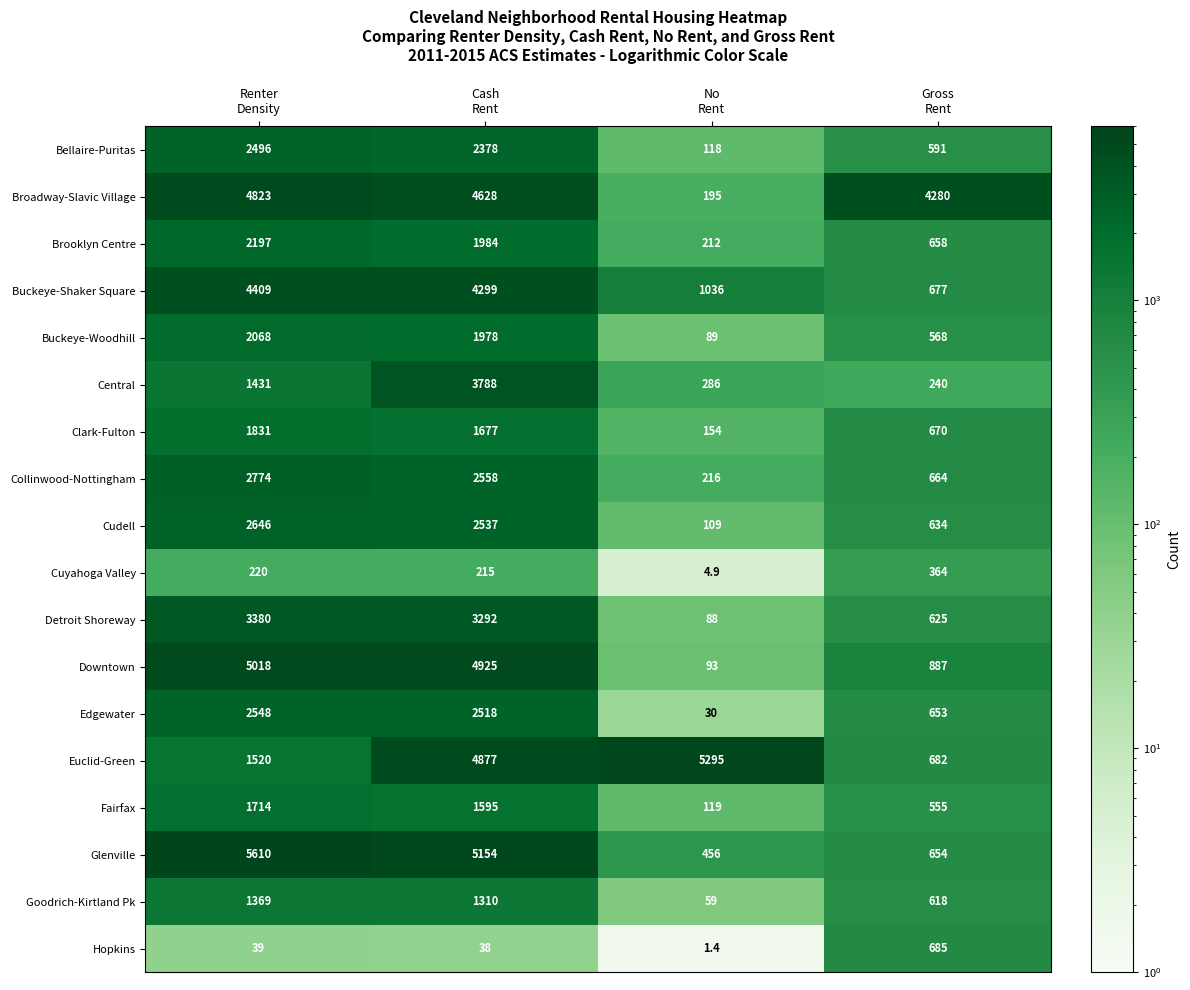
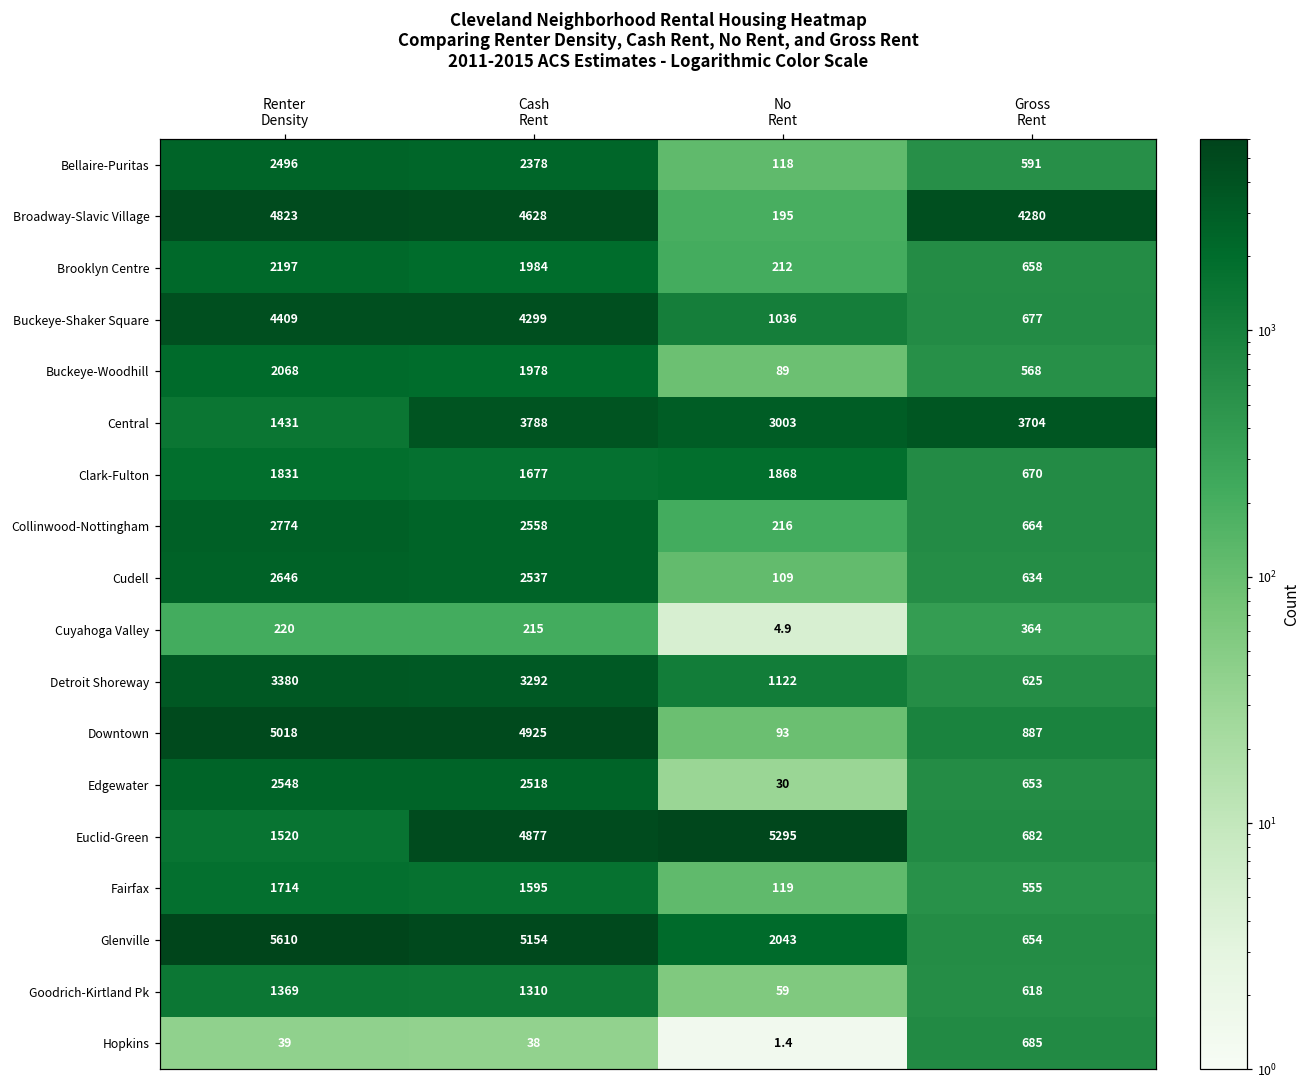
  {
    "Bellaire-Puritas": {
      "Renter Density": 2496,
      "Cash Rent": 2378,
      "No Rent": 118,
      "Gross Rent": 591
    },
    "Broadway-Slavic Village": {
      "Renter Density": 4823,
      "Cash Rent": 4628,
      "No Rent": 195,
      "Gross Rent": 4280
    },
    "Brooklyn Centre": {
      "Renter Density": 2197,
      "Cash Rent": 1984,
      "No Rent": 212,
      "Gross Rent": 658
    },
    "Buckeye-Shaker Square": {
      "Renter Density": 4409,
      "Cash Rent": 4299,
      "No Rent": 1036,
      "Gross Rent": 677
    },
    "Buckeye-Woodhill": {
      "Renter Density": 2068,
      "Cash Rent": 1978,
      "No Rent": 89,
      "Gross Rent": 568
    },
    "Central": {
      "Renter Density": 1431,
      "Cash Rent": 3788,
-     "No Rent": 286,
-     "Gross Rent": 240
+     "No Rent": 3003,
+     "Gross Rent": 3704
    },
    "Clark-Fulton": {
      "Renter Density": 1831,
      "Cash Rent": 1677,
-     "No Rent": 154,
+     "No Rent": 1868,
      "Gross Rent": 670
    },
    "Collinwood-Nottingham": {
      "Renter Density": 2774,
      "Cash Rent": 2558,
      "No Rent": 216,
      "Gross Rent": 664
    },
    "Cudell": {
      "Renter Density": 2646,
      "Cash Rent": 2537,
      "No Rent": 109,
      "Gross Rent": 634
    },
    "Cuyahoga Valley": {
      "Renter Density": 220,
      "Cash Rent": 215,
      "No Rent": 4.9,
      "Gross Rent": 364
    },
    "Detroit Shoreway": {
      "Renter Density": 3380,
      "Cash Rent": 3292,
-     "No Rent": 88,
+     "No Rent": 1122,
      "Gross Rent": 625
    },
    "Downtown": {
      "Renter Density": 5018,
      "Cash Rent": 4925,
      "No Rent": 93,
      "Gross Rent": 887
    },
    "Edgewater": {
      "Renter Density": 2548,
      "Cash Rent": 2518,
      "No Rent": 30,
      "Gross Rent": 653
    },
    "Euclid-Green": {
      "Renter Density": 1520,
      "Cash Rent": 4877,
      "No Rent": 5295,
      "Gross Rent": 682
    },
    "Fairfax": {
      "Renter Density": 1714,
      "Cash Rent": 1595,
      "No Rent": 119,
      "Gross Rent": 555
    },
    "Glenville": {
      "Renter Density": 5610,
      "Cash Rent": 5154,
-     "No Rent": 456,
+     "No Rent": 2043,
      "Gross Rent": 654
    },
    "Goodrich-Kirtland Pk": {
      "Renter Density": 1369,
      "Cash Rent": 1310,
      "No Rent": 59,
      "Gross Rent": 618
    },
    "Hopkins": {
      "Renter Density": 39,
      "Cash Rent": 38,
      "No Rent": 1.4,
      "Gross Rent": 685
    }
  }
